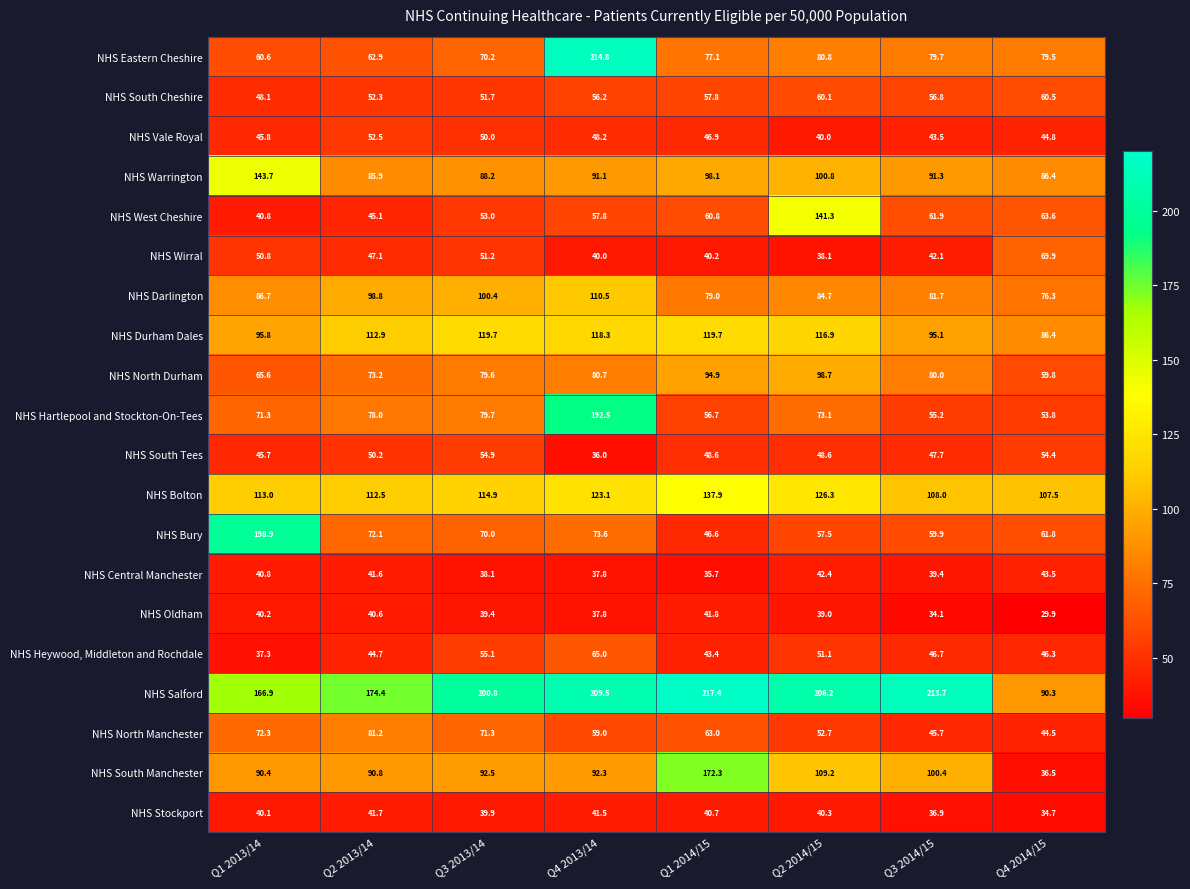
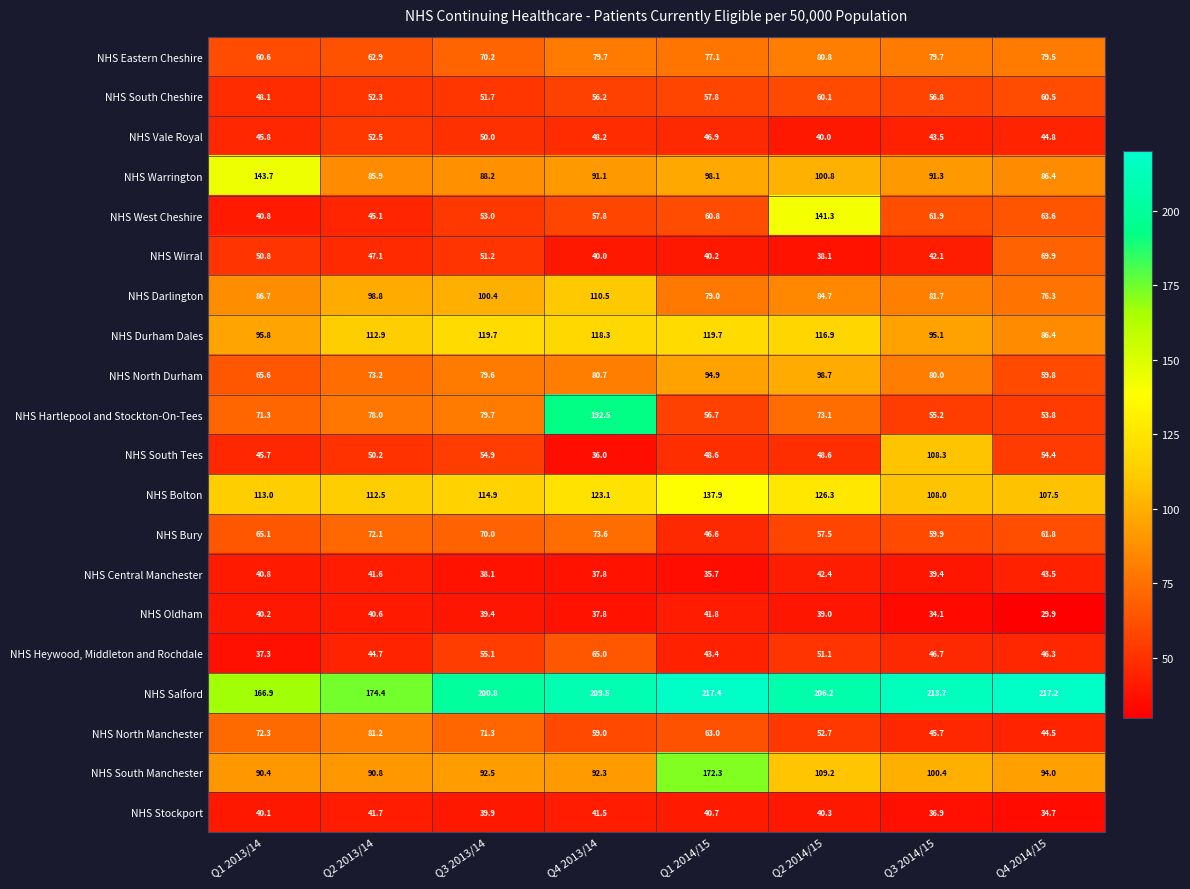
  {
    "NHS Eastern Cheshire": {
      "Q1 2013/14": 60.6,
      "Q2 2013/14": 62.9,
      "Q3 2013/14": 70.2,
-     "Q4 2013/14": 214.8,
+     "Q4 2013/14": 79.7,
      "Q1 2014/15": 77.1,
      "Q2 2014/15": 80.8,
      "Q3 2014/15": 79.7,
      "Q4 2014/15": 79.5
    },
    "NHS South Cheshire": {
      "Q1 2013/14": 48.1,
      "Q2 2013/14": 52.3,
      "Q3 2013/14": 51.7,
      "Q4 2013/14": 56.2,
      "Q1 2014/15": 57.8,
      "Q2 2014/15": 60.1,
      "Q3 2014/15": 56.8,
      "Q4 2014/15": 60.5
    },
    "NHS Vale Royal": {
      "Q1 2013/14": 45.8,
      "Q2 2013/14": 52.5,
      "Q3 2013/14": 50.0,
      "Q4 2013/14": 48.2,
      "Q1 2014/15": 46.9,
      "Q2 2014/15": 40.0,
      "Q3 2014/15": 43.5,
      "Q4 2014/15": 44.8
    },
    "NHS Warrington": {
      "Q1 2013/14": 143.7,
      "Q2 2013/14": 85.9,
      "Q3 2013/14": 88.2,
      "Q4 2013/14": 91.1,
      "Q1 2014/15": 98.1,
      "Q2 2014/15": 100.8,
      "Q3 2014/15": 91.3,
      "Q4 2014/15": 86.4
    },
    "NHS West Cheshire": {
      "Q1 2013/14": 40.8,
      "Q2 2013/14": 45.1,
      "Q3 2013/14": 53.0,
      "Q4 2013/14": 57.8,
      "Q1 2014/15": 60.8,
      "Q2 2014/15": 141.3,
      "Q3 2014/15": 61.9,
      "Q4 2014/15": 63.6
    },
    "NHS Wirral": {
      "Q1 2013/14": 50.8,
      "Q2 2013/14": 47.1,
      "Q3 2013/14": 51.2,
      "Q4 2013/14": 40.0,
      "Q1 2014/15": 40.2,
      "Q2 2014/15": 38.1,
      "Q3 2014/15": 42.1,
      "Q4 2014/15": 69.9
    },
    "NHS Darlington": {
      "Q1 2013/14": 86.7,
      "Q2 2013/14": 98.8,
      "Q3 2013/14": 100.4,
      "Q4 2013/14": 110.5,
      "Q1 2014/15": 79.0,
      "Q2 2014/15": 84.7,
      "Q3 2014/15": 81.7,
      "Q4 2014/15": 76.3
    },
    "NHS Durham Dales": {
      "Q1 2013/14": 95.8,
      "Q2 2013/14": 112.9,
      "Q3 2013/14": 119.7,
      "Q4 2013/14": 118.3,
      "Q1 2014/15": 119.7,
      "Q2 2014/15": 116.9,
      "Q3 2014/15": 95.1,
      "Q4 2014/15": 86.4
    },
    "NHS North Durham": {
      "Q1 2013/14": 65.6,
      "Q2 2013/14": 73.2,
      "Q3 2013/14": 79.6,
      "Q4 2013/14": 80.7,
      "Q1 2014/15": 94.9,
      "Q2 2014/15": 98.7,
      "Q3 2014/15": 80.0,
      "Q4 2014/15": 59.8
    },
    "NHS Hartlepool and Stockton-On-Tees": {
      "Q1 2013/14": 71.3,
      "Q2 2013/14": 78.0,
      "Q3 2013/14": 79.7,
      "Q4 2013/14": 192.5,
      "Q1 2014/15": 56.7,
      "Q2 2014/15": 73.1,
      "Q3 2014/15": 55.2,
      "Q4 2014/15": 53.8
    },
    "NHS South Tees": {
      "Q1 2013/14": 45.7,
      "Q2 2013/14": 50.2,
      "Q3 2013/14": 54.9,
      "Q4 2013/14": 36.0,
      "Q1 2014/15": 48.6,
      "Q2 2014/15": 48.6,
-     "Q3 2014/15": 47.7,
+     "Q3 2014/15": 108.3,
      "Q4 2014/15": 54.4
    },
    "NHS Bolton": {
      "Q1 2013/14": 113.0,
      "Q2 2013/14": 112.5,
      "Q3 2013/14": 114.9,
      "Q4 2013/14": 123.1,
      "Q1 2014/15": 137.9,
      "Q2 2014/15": 126.3,
      "Q3 2014/15": 108.0,
      "Q4 2014/15": 107.5
    },
    "NHS Bury": {
-     "Q1 2013/14": 198.9,
+     "Q1 2013/14": 65.1,
      "Q2 2013/14": 72.1,
      "Q3 2013/14": 70.0,
      "Q4 2013/14": 73.6,
      "Q1 2014/15": 46.6,
      "Q2 2014/15": 57.5,
      "Q3 2014/15": 59.9,
      "Q4 2014/15": 61.8
    },
    "NHS Central Manchester": {
      "Q1 2013/14": 40.8,
      "Q2 2013/14": 41.6,
      "Q3 2013/14": 38.1,
      "Q4 2013/14": 37.8,
      "Q1 2014/15": 35.7,
      "Q2 2014/15": 42.4,
      "Q3 2014/15": 39.4,
      "Q4 2014/15": 43.5
    },
    "NHS Oldham": {
      "Q1 2013/14": 40.2,
      "Q2 2013/14": 40.6,
      "Q3 2013/14": 39.4,
      "Q4 2013/14": 37.8,
      "Q1 2014/15": 41.8,
      "Q2 2014/15": 39.0,
      "Q3 2014/15": 34.1,
      "Q4 2014/15": 29.9
    },
    "NHS Heywood, Middleton and Rochdale": {
      "Q1 2013/14": 37.3,
      "Q2 2013/14": 44.7,
      "Q3 2013/14": 55.1,
      "Q4 2013/14": 65.0,
      "Q1 2014/15": 43.4,
      "Q2 2014/15": 51.1,
      "Q3 2014/15": 46.7,
      "Q4 2014/15": 46.3
    },
    "NHS Salford": {
      "Q1 2013/14": 166.9,
      "Q2 2013/14": 174.4,
      "Q3 2013/14": 200.8,
      "Q4 2013/14": 209.5,
      "Q1 2014/15": 217.4,
      "Q2 2014/15": 206.2,
      "Q3 2014/15": 213.7,
-     "Q4 2014/15": 90.3
+     "Q4 2014/15": 217.2
    },
    "NHS North Manchester": {
      "Q1 2013/14": 72.3,
      "Q2 2013/14": 81.2,
      "Q3 2013/14": 71.3,
      "Q4 2013/14": 59.0,
      "Q1 2014/15": 63.0,
      "Q2 2014/15": 52.7,
      "Q3 2014/15": 45.7,
      "Q4 2014/15": 44.5
    },
    "NHS South Manchester": {
      "Q1 2013/14": 90.4,
      "Q2 2013/14": 90.8,
      "Q3 2013/14": 92.5,
      "Q4 2013/14": 92.3,
      "Q1 2014/15": 172.3,
      "Q2 2014/15": 109.2,
      "Q3 2014/15": 100.4,
-     "Q4 2014/15": 36.5
+     "Q4 2014/15": 94.0
    },
    "NHS Stockport": {
      "Q1 2013/14": 40.1,
      "Q2 2013/14": 41.7,
      "Q3 2013/14": 39.9,
      "Q4 2013/14": 41.5,
      "Q1 2014/15": 40.7,
      "Q2 2014/15": 40.3,
      "Q3 2014/15": 36.9,
      "Q4 2014/15": 34.7
    }
  }
